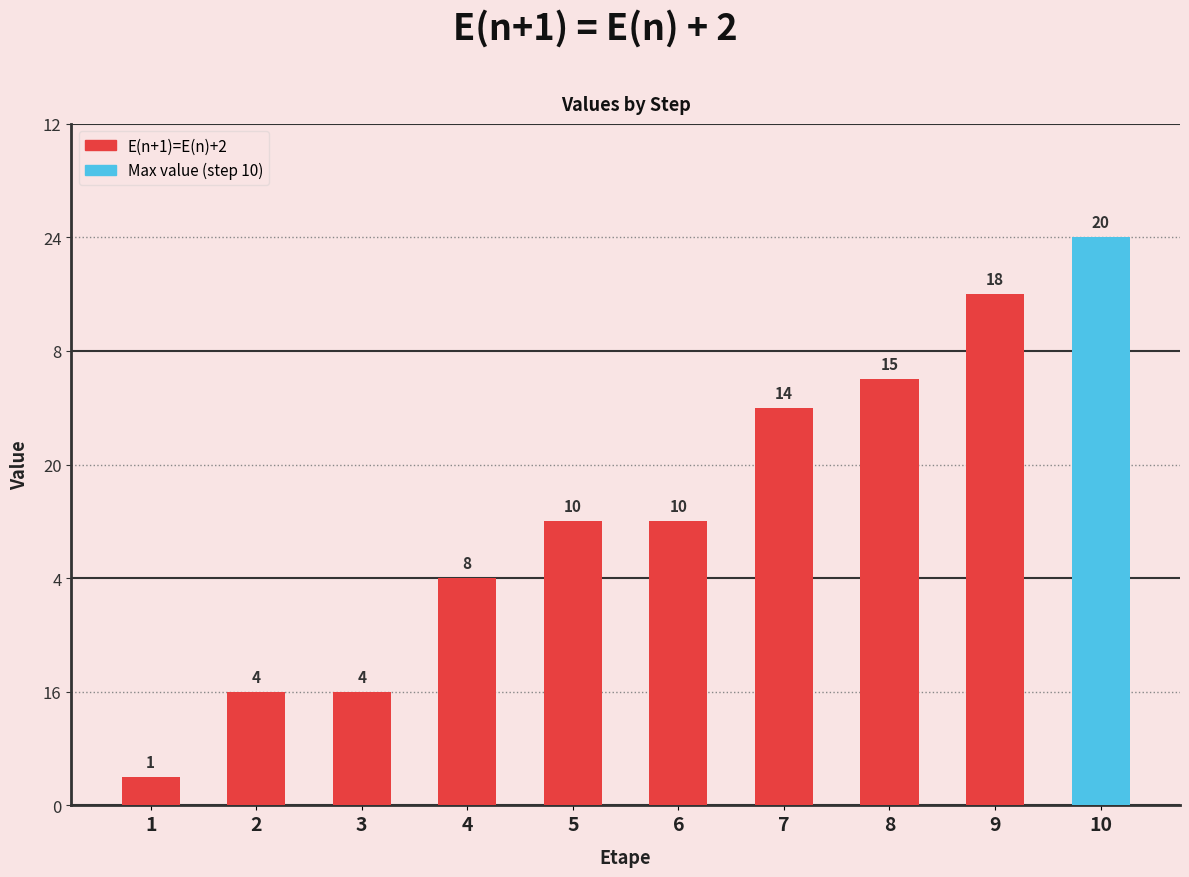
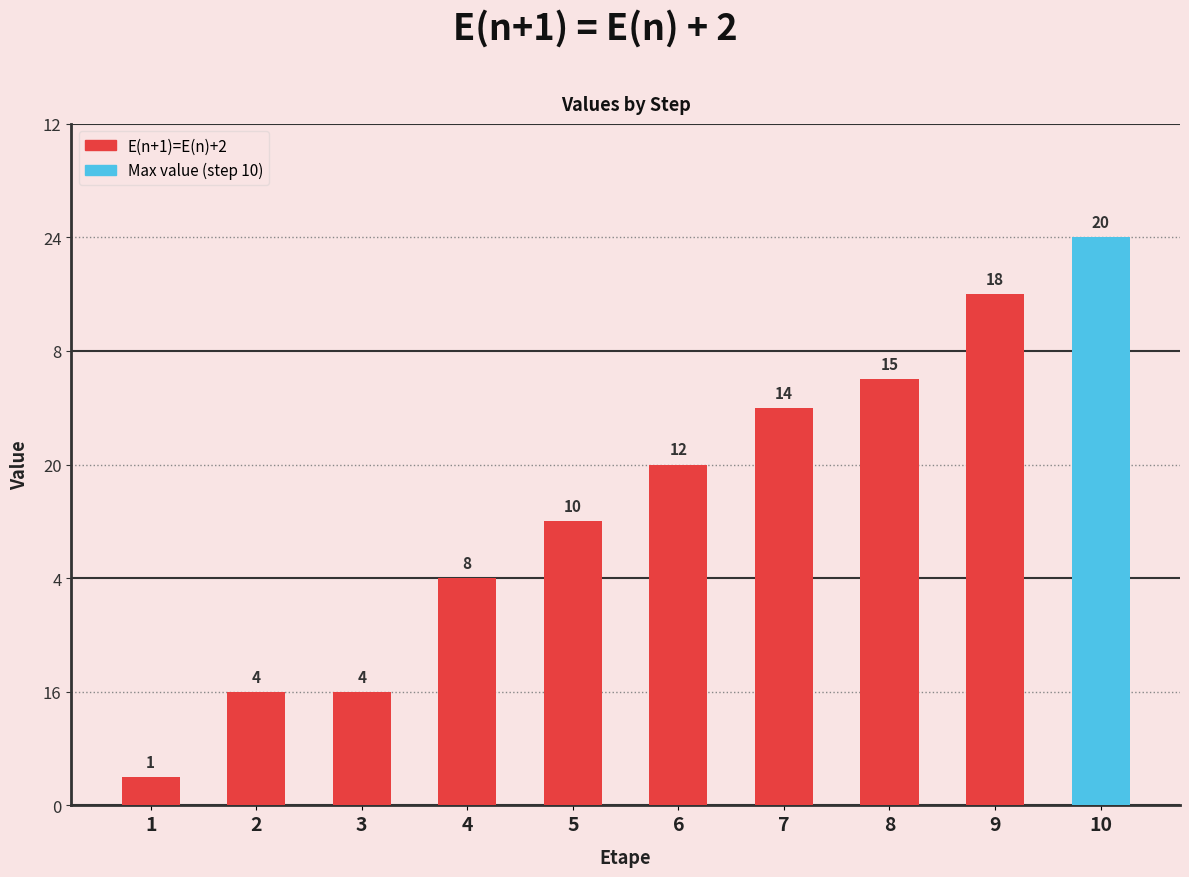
  {
    "1": 1,
    "2": 4,
    "3": 4,
    "4": 8,
    "5": 10,
-   "6": 10,
+   "6": 12,
    "7": 14,
    "8": 15,
    "9": 18,
    "10": 20
  }
